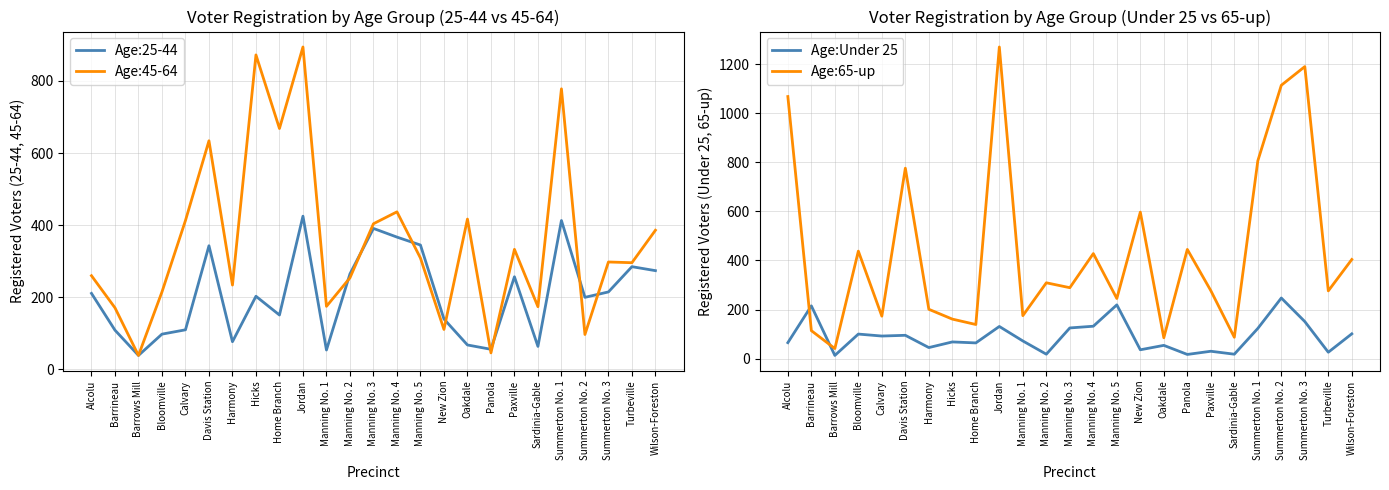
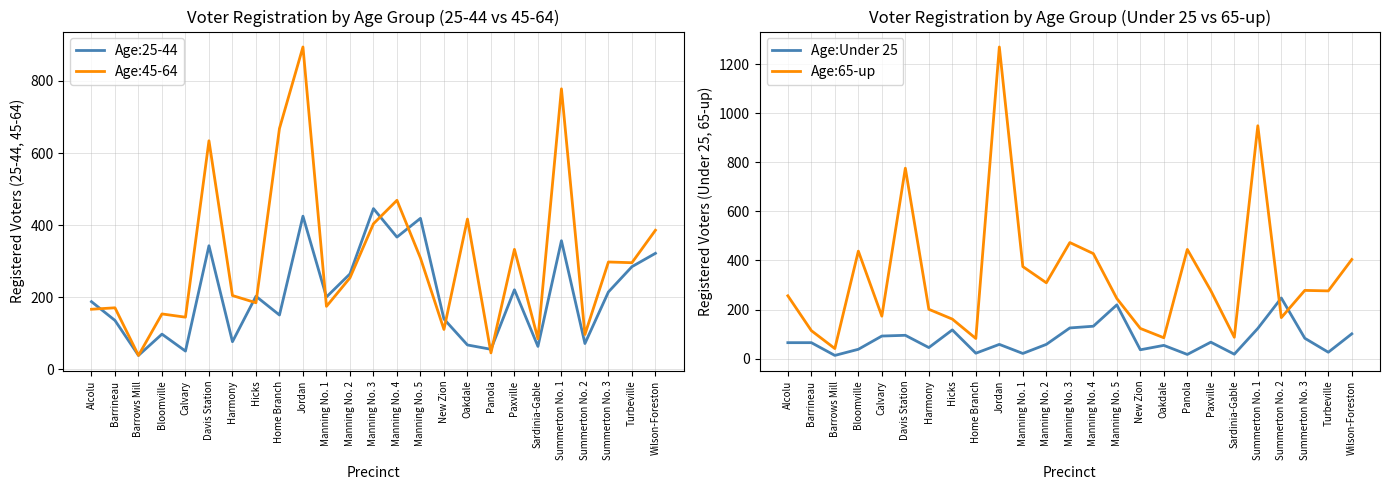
  {
    "Voter Registration by Age Group (25-44 vs 45-64)": {
      "Age:25-44": {
-       "Alcolu": 210,
-       "Barrineau": 110,
+       "Alcolu": 190,
+       "Barrineau": 140,
        "Bloomville": 100,
-       "Calvary": 110,
+       "Calvary": 50,
        "Davis Station": 340,
        "Harmony": 80,
        "Hicks": 200,
        "Home Branch": 150,
        "Jordan": 430,
-       "Manning No. 1": 50,
+       "Manning No. 1": 200,
        "Manning No. 2": 270,
-       "Manning No. 3": 390,
+       "Manning No. 3": 450,
        "Manning No. 4": 370,
-       "Manning No. 5": 350,
+       "Manning No. 5": 420,
        "New Zion": 140,
        "Oakdale": 70,
        "Panola": 60,
-       "Paxville": 260,
+       "Paxville": 220,
        "Sardinia-Gable": 60,
-       "Summerton No. 1": 410,
-       "Summerton No. 2": 200,
+       "Summerton No. 1": 360,
+       "Summerton No. 2": 70,
        "Summerton No. 3": 220,
        "Turbeville": 290,
-       "Wilson-Foreston": 270
+       "Wilson-Foreston": 320
      },
      "Age:45-64": {
-       "Alcolu": 260,
+       "Alcolu": 170,
        "Barrineau": 170,
-       "Bloomville": 220,
-       "Calvary": 410,
+       "Bloomville": 150,
+       "Calvary": 150,
        "Davis Station": 630,
-       "Harmony": 230,
-       "Hicks": 870,
+       "Harmony": 210,
+       "Hicks": 190,
        "Home Branch": 670,
        "Jordan": 890,
        "Manning No. 1": 180,
        "Manning No. 2": 250,
        "Manning No. 3": 400,
-       "Manning No. 4": 440,
+       "Manning No. 4": 470,
        "Manning No. 5": 310,
        "New Zion": 110,
        "Oakdale": 420,
        "Panola": 50,
        "Paxville": 330,
-       "Sardinia-Gable": 170,
+       "Sardinia-Gable": 90,
        "Summerton No. 1": 780,
        "Summerton No. 2": 100,
        "Summerton No. 3": 300,
        "Turbeville": 300,
        "Wilson-Foreston": 390
      }
    },
    "Voter Registration by Age Group (Under 25 vs 65-up)": {
      "Age:Under 25": {
        "Alcolu": 70,
-       "Barrineau": 220,
+       "Barrineau": 70,
        "Barrows Mill": 10,
-       "Bloomville": 100,
+       "Bloomville": 40,
        "Calvary": 90,
        "Davis Station": 100,
        "Harmony": 50,
-       "Hicks": 70,
-       "Home Branch": 60,
-       "Jordan": 130,
-       "Manning No. 1": 70,
-       "Manning No. 2": 20,
+       "Hicks": 120,
+       "Home Branch": 20,
+       "Jordan": 60,
+       "Manning No. 1": 20,
+       "Manning No. 2": 60,
        "Manning No. 3": 130,
        "Manning No. 4": 130,
        "Manning No. 5": 220,
        "New Zion": 40,
        "Oakdale": 50,
        "Panola": 20,
-       "Paxville": 30,
+       "Paxville": 70,
        "Sardinia-Gable": 20,
        "Summerton No. 1": 120,
        "Summerton No. 2": 250,
-       "Summerton No. 3": 150,
+       "Summerton No. 3": 80,
        "Turbeville": 30,
        "Wilson-Foreston": 100
      },
      "Age:65-up": {
-       "Alcolu": 1070,
+       "Alcolu": 260,
        "Barrineau": 110,
        "Barrows Mill": 40,
        "Bloomville": 440,
        "Calvary": 170,
        "Davis Station": 780,
        "Harmony": 200,
        "Hicks": 160,
-       "Home Branch": 140,
+       "Home Branch": 80,
        "Jordan": 1270,
-       "Manning No. 1": 180,
+       "Manning No. 1": 380,
        "Manning No. 2": 310,
-       "Manning No. 3": 290,
+       "Manning No. 3": 470,
        "Manning No. 4": 430,
        "Manning No. 5": 250,
-       "New Zion": 600,
+       "New Zion": 120,
        "Oakdale": 90,
        "Panola": 450,
        "Paxville": 280,
        "Sardinia-Gable": 90,
-       "Summerton No. 1": 810,
-       "Summerton No. 2": 1110,
-       "Summerton No. 3": 1190,
+       "Summerton No. 1": 950,
+       "Summerton No. 2": 170,
+       "Summerton No. 3": 280,
        "Turbeville": 280,
        "Wilson-Foreston": 400
      }
    }
  }
